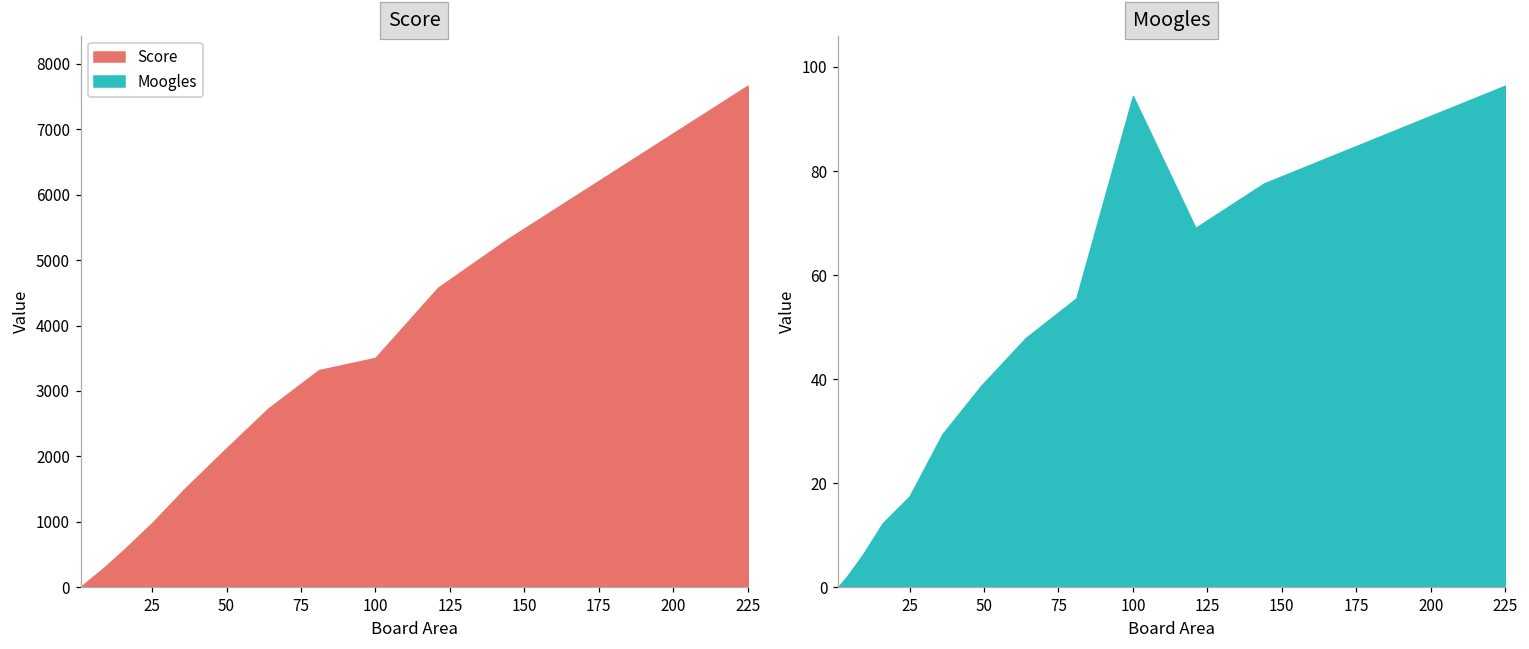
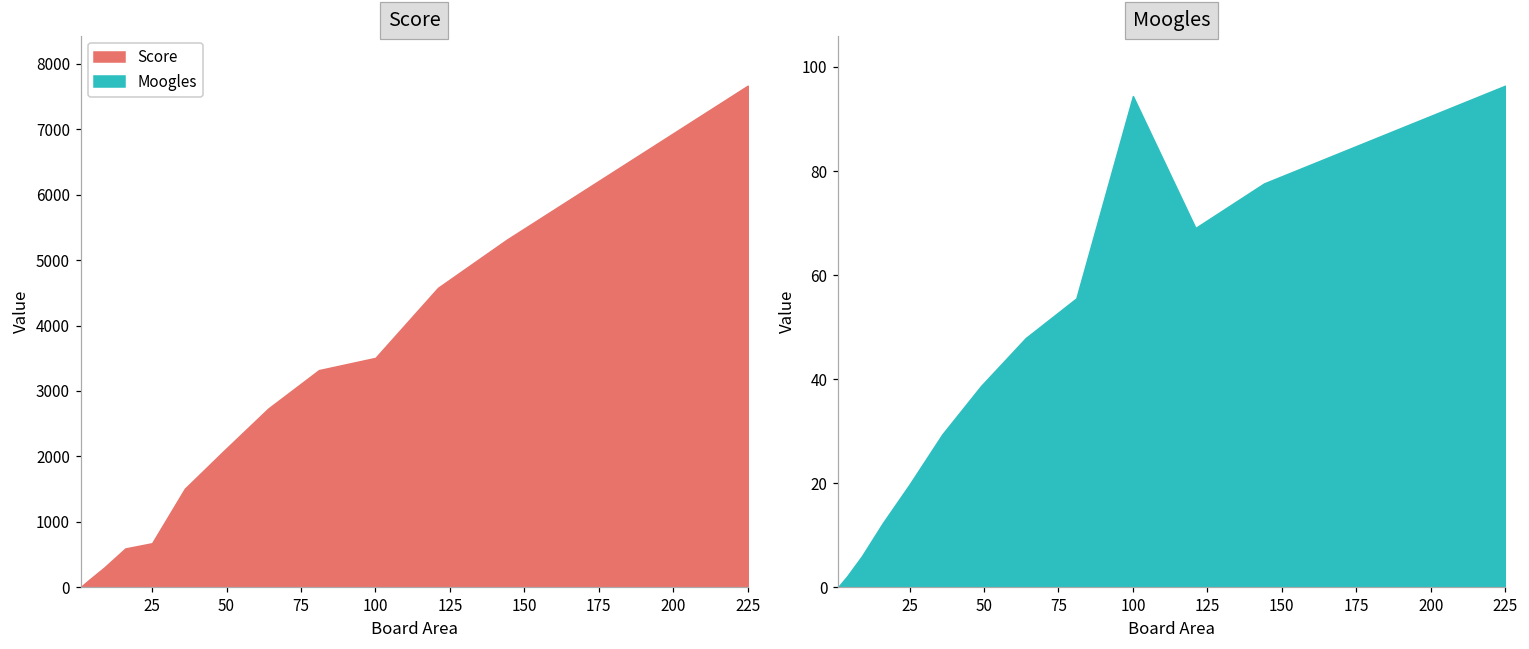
  {
    "Score": {
-     "25": 1000,
+     "25": 700,
      "100": 3500,
      "225": 7700
    },
    "Moogles": {
-     "25": 17,
+     "25": 20,
      "100": 94,
      "225": 96
    }
  }
